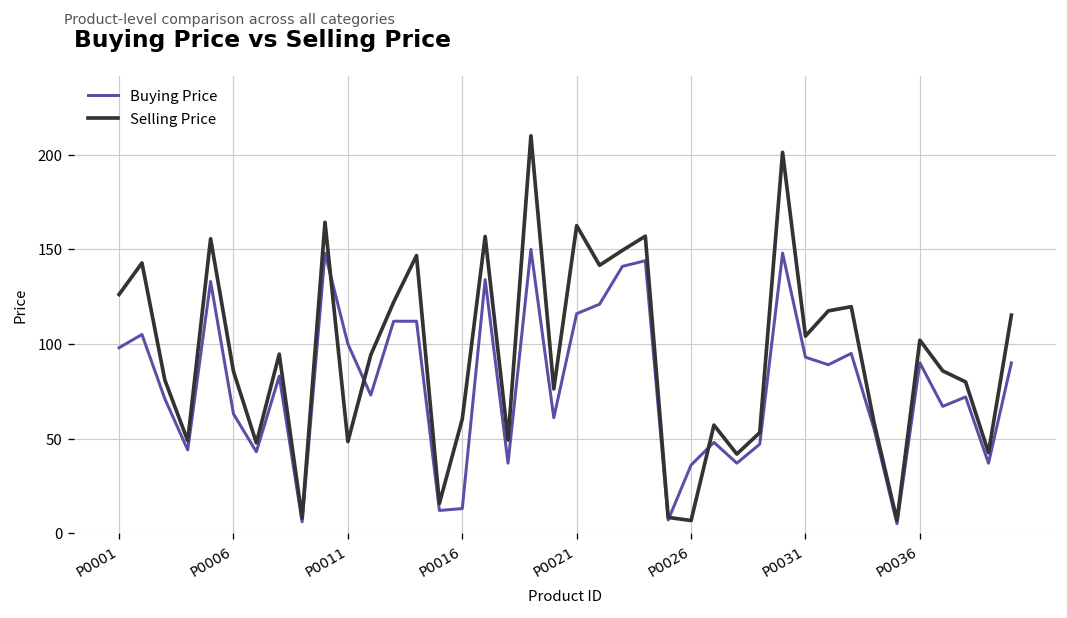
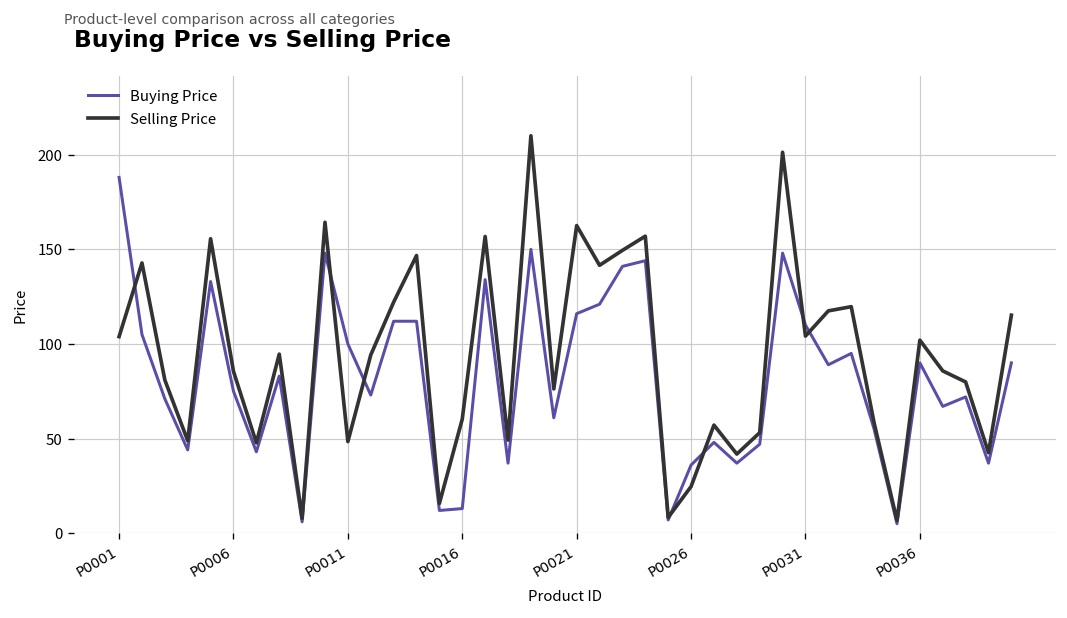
  {
    "Buying Price": {
-     "P0001": 98,
-     "P0006": 63,
+     "P0001": 188,
+     "P0006": 75,
      "P0011": 100,
      "P0016": 13,
      "P0021": 116,
      "P0026": 36,
-     "P0031": 93,
+     "P0031": 110,
      "P0036": 90
    },
    "Selling Price": {
-     "P0001": 126,
+     "P0001": 104,
      "P0006": 86,
      "P0011": 48,
      "P0016": 60,
      "P0021": 163,
-     "P0026": 7,
+     "P0026": 25,
      "P0031": 104,
      "P0036": 102
    }
  }
